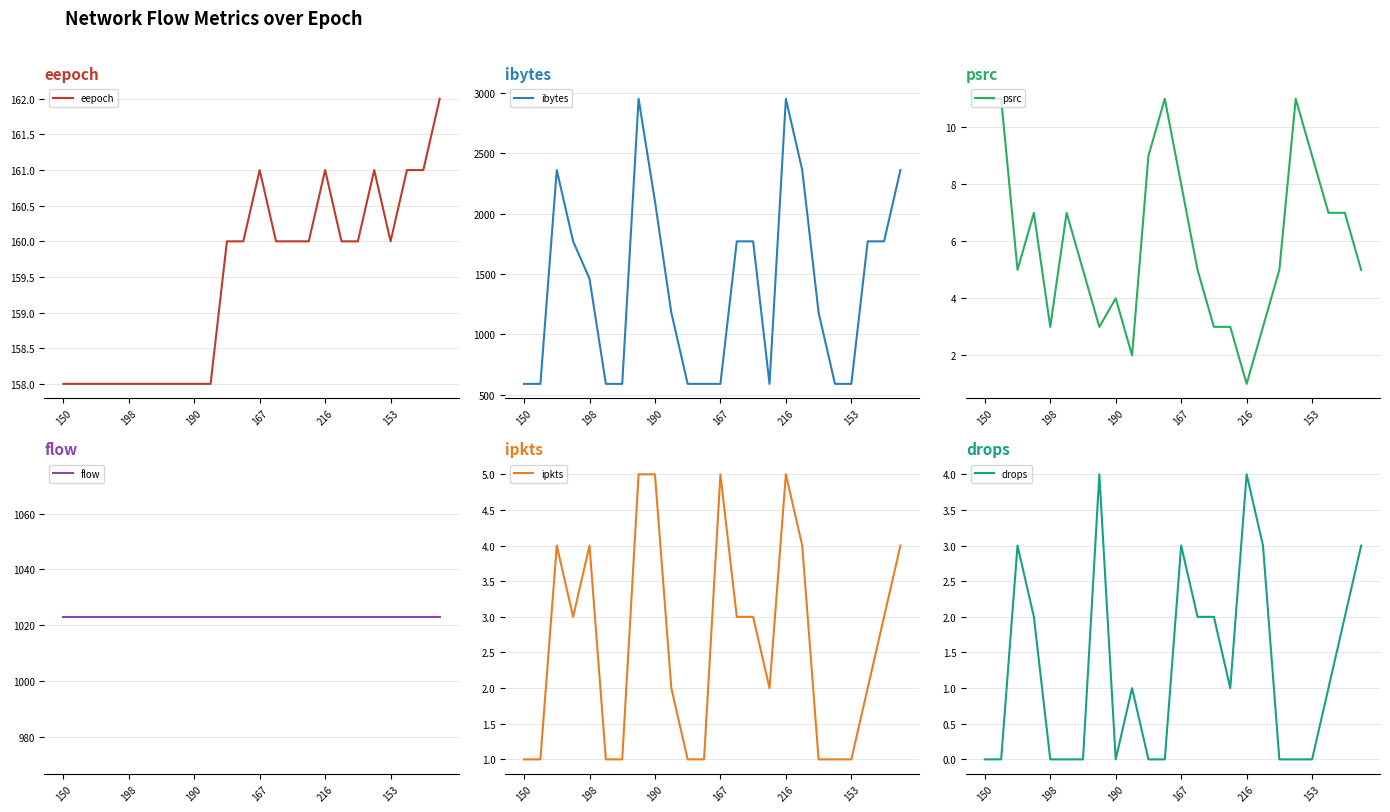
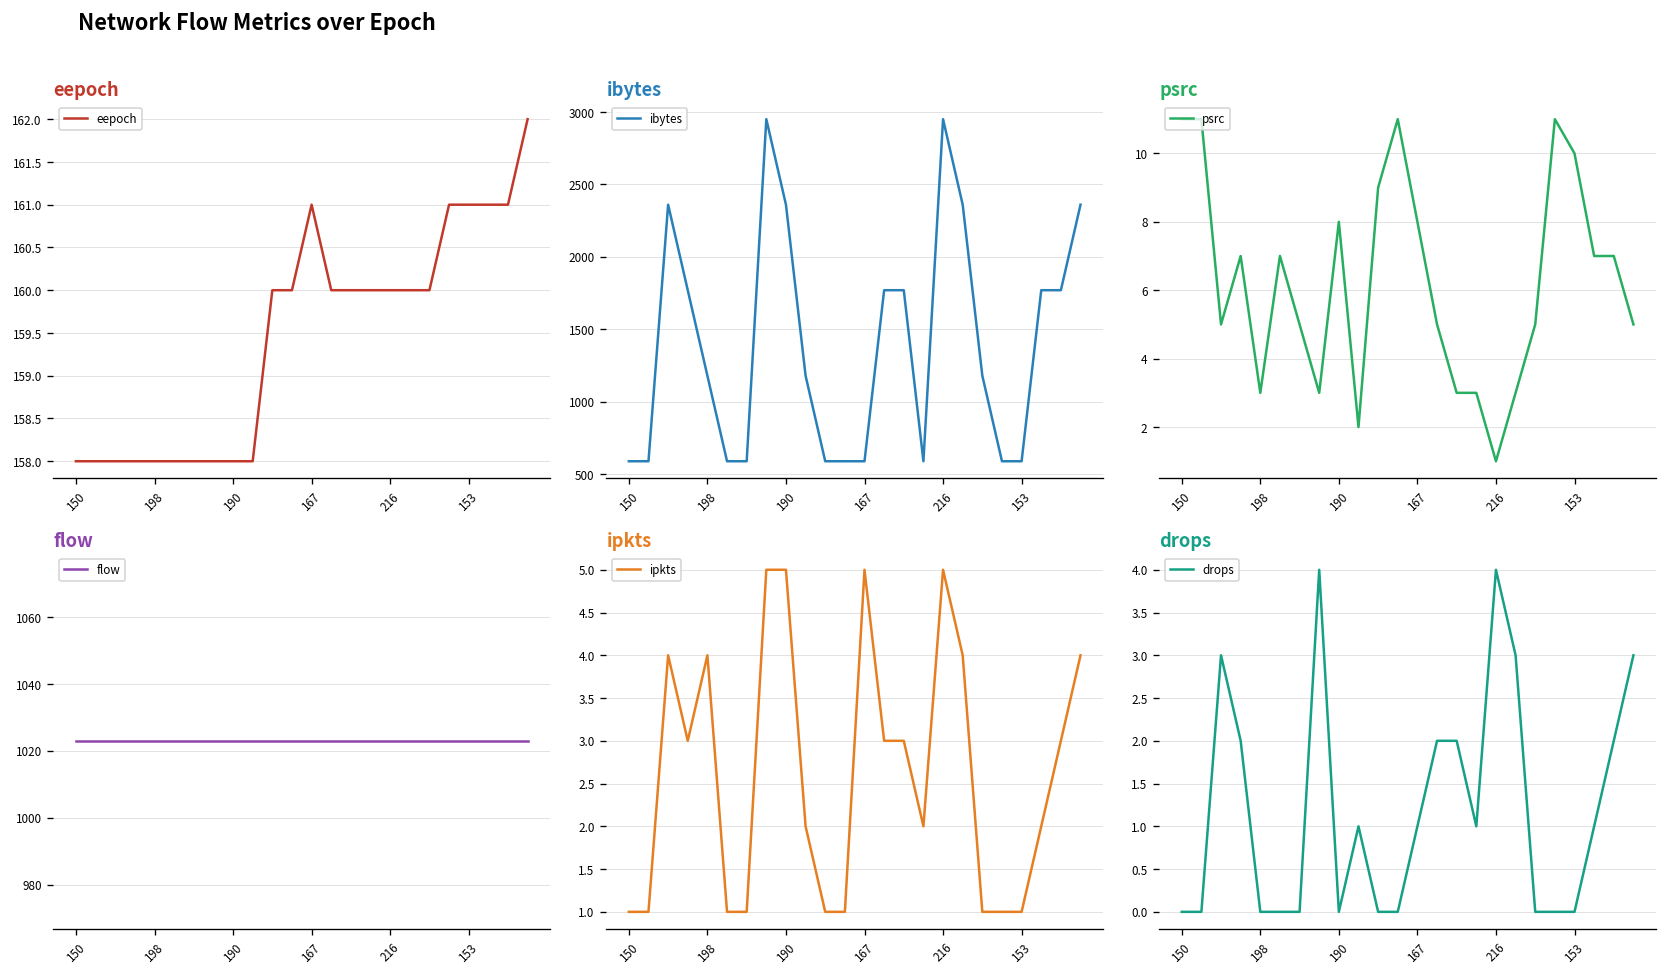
  {
    "eepoch": {
      "150": 158,
      "198": 158,
      "190": 158,
      "167": 161,
-     "216": 161,
-     "153": 160
+     "216": 160,
+     "153": 161
    },
    "ibytes": {
      "150": 590,
-     "198": 1460,
-     "190": 2100,
+     "198": 1180,
+     "190": 2360,
      "167": 590,
      "216": 2950,
      "153": 590
    },
    "psrc": {
      "198": 3,
-     "190": 4,
+     "190": 8,
      "167": 8,
      "216": 1,
-     "153": 9
+     "153": 10
    },
    "flow": {
      "150": 1023,
      "198": 1023,
      "190": 1023,
      "167": 1023,
      "216": 1023,
      "153": 1023
    },
    "ipkts": {
      "150": 1.0,
      "198": 4.0,
      "190": 5.0,
      "167": 5.0,
      "216": 5.0,
      "153": 1.0
    },
    "drops": {
      "150": 0,
      "198": 0,
      "190": 0,
-     "167": 3,
+     "167": 1,
      "216": 4,
      "153": 0
    }
  }
